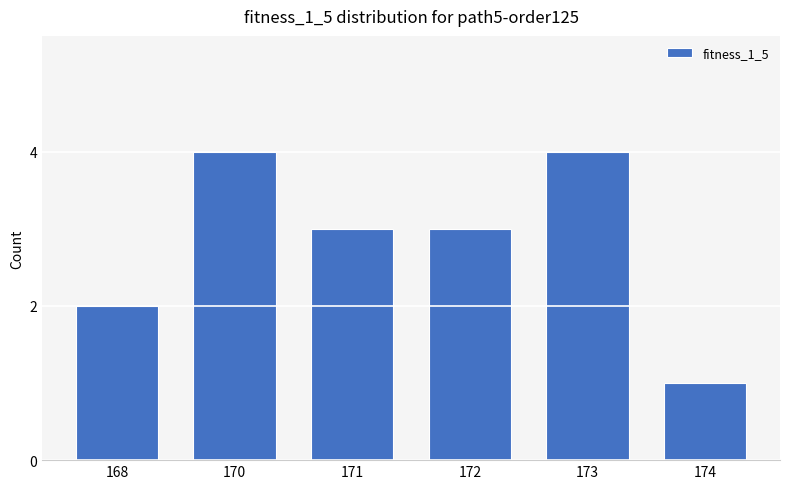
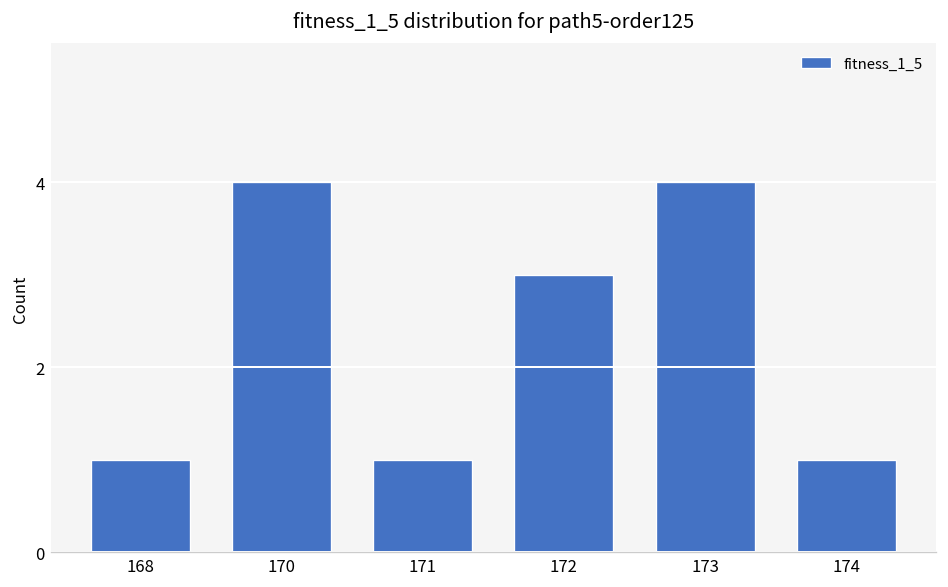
  {
-   "168": 2,
+   "168": 1,
    "170": 4,
-   "171": 3,
+   "171": 1,
    "172": 3,
    "173": 4,
    "174": 1
  }
